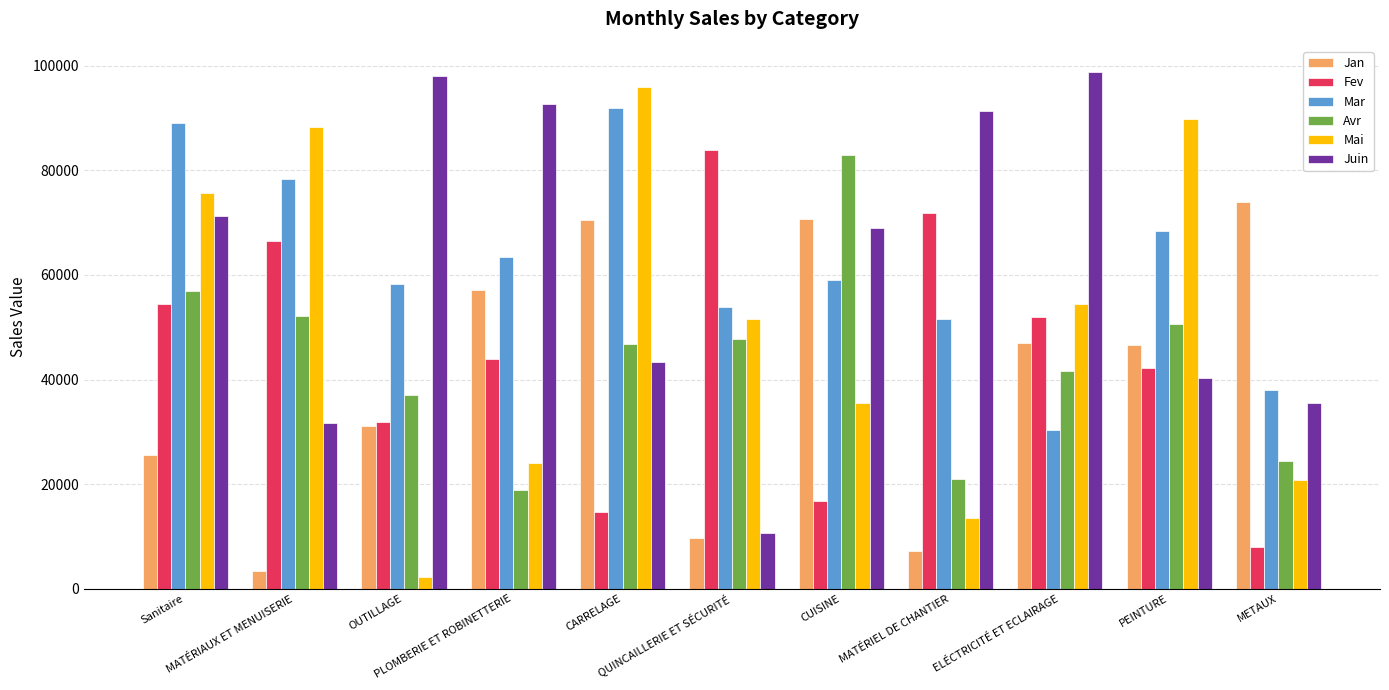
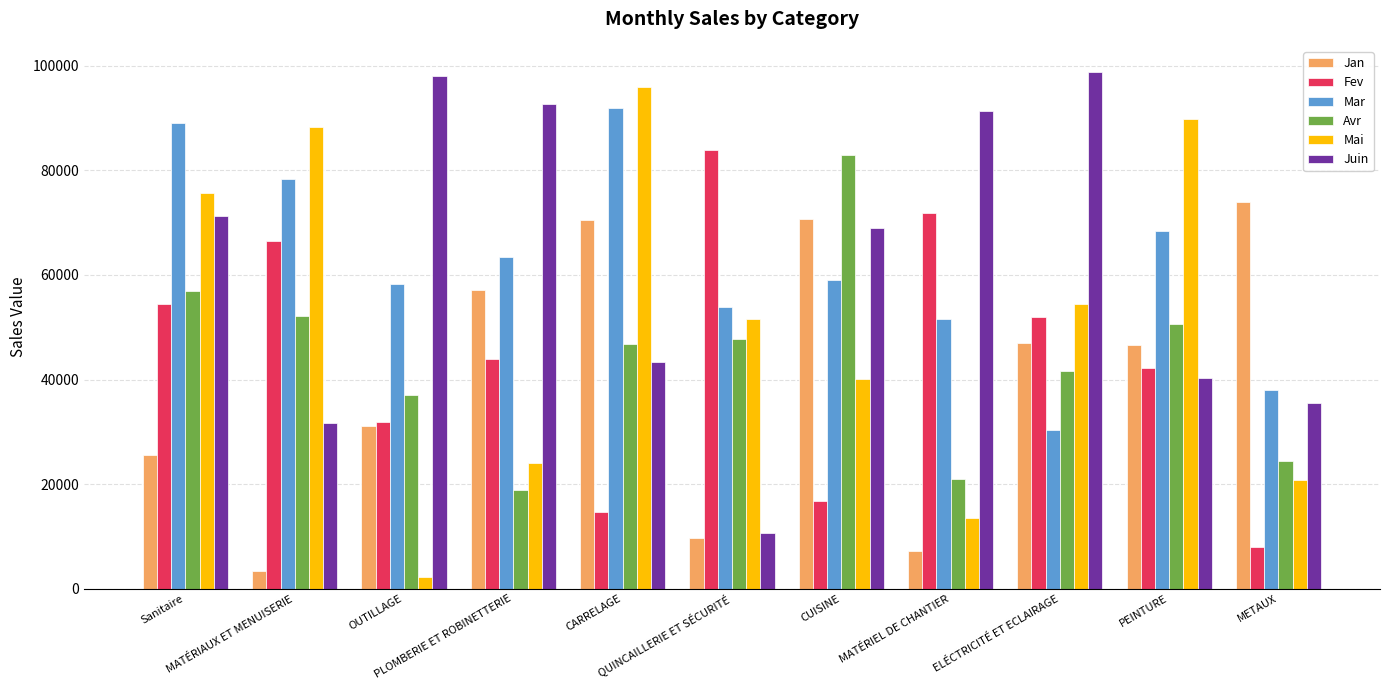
  {
    "Jan": {
      "Sanitaire": 26000,
      "MATÉRIAUX ET MENUISERIE": 3000,
      "OUTILLAGE": 31000,
      "PLOMBERIE ET ROBINETTERIE": 57000,
      "CARRELAGE": 71000,
      "QUINCAILLERIE ET SÉCURITÉ": 10000,
      "CUISINE": 71000,
      "MATÉRIEL DE CHANTIER": 7000,
      "ELÉCTRICITÉ ET ECLAIRAGE": 47000,
      "PEINTURE": 47000,
      "METAUX": 74000
    },
    "Fev": {
      "Sanitaire": 55000,
      "MATÉRIAUX ET MENUISERIE": 67000,
      "OUTILLAGE": 32000,
      "PLOMBERIE ET ROBINETTERIE": 44000,
      "CARRELAGE": 15000,
      "QUINCAILLERIE ET SÉCURITÉ": 84000,
      "CUISINE": 17000,
      "MATÉRIEL DE CHANTIER": 72000,
      "ELÉCTRICITÉ ET ECLAIRAGE": 52000,
      "PEINTURE": 42000,
      "METAUX": 8000
    },
    "Mar": {
      "Sanitaire": 89000,
      "MATÉRIAUX ET MENUISERIE": 78000,
      "OUTILLAGE": 58000,
      "PLOMBERIE ET ROBINETTERIE": 63000,
      "CARRELAGE": 92000,
      "QUINCAILLERIE ET SÉCURITÉ": 54000,
      "CUISINE": 59000,
      "MATÉRIEL DE CHANTIER": 52000,
      "ELÉCTRICITÉ ET ECLAIRAGE": 30000,
      "PEINTURE": 68000,
      "METAUX": 38000
    },
    "Avr": {
      "Sanitaire": 57000,
      "MATÉRIAUX ET MENUISERIE": 52000,
      "OUTILLAGE": 37000,
      "PLOMBERIE ET ROBINETTERIE": 19000,
      "CARRELAGE": 47000,
      "QUINCAILLERIE ET SÉCURITÉ": 48000,
      "CUISINE": 83000,
      "MATÉRIEL DE CHANTIER": 21000,
      "ELÉCTRICITÉ ET ECLAIRAGE": 42000,
      "PEINTURE": 51000,
      "METAUX": 25000
    },
    "Mai": {
      "Sanitaire": 76000,
      "MATÉRIAUX ET MENUISERIE": 88000,
      "OUTILLAGE": 2000,
      "PLOMBERIE ET ROBINETTERIE": 24000,
      "CARRELAGE": 96000,
      "QUINCAILLERIE ET SÉCURITÉ": 52000,
-     "CUISINE": 36000,
+     "CUISINE": 40000,
      "MATÉRIEL DE CHANTIER": 14000,
      "ELÉCTRICITÉ ET ECLAIRAGE": 54000,
      "PEINTURE": 90000,
      "METAUX": 21000
    },
    "Juin": {
      "Sanitaire": 71000,
      "MATÉRIAUX ET MENUISERIE": 32000,
      "OUTILLAGE": 98000,
      "PLOMBERIE ET ROBINETTERIE": 93000,
      "CARRELAGE": 43000,
      "QUINCAILLERIE ET SÉCURITÉ": 11000,
      "CUISINE": 69000,
      "MATÉRIEL DE CHANTIER": 91000,
      "ELÉCTRICITÉ ET ECLAIRAGE": 99000,
      "PEINTURE": 40000,
      "METAUX": 36000
    }
  }
